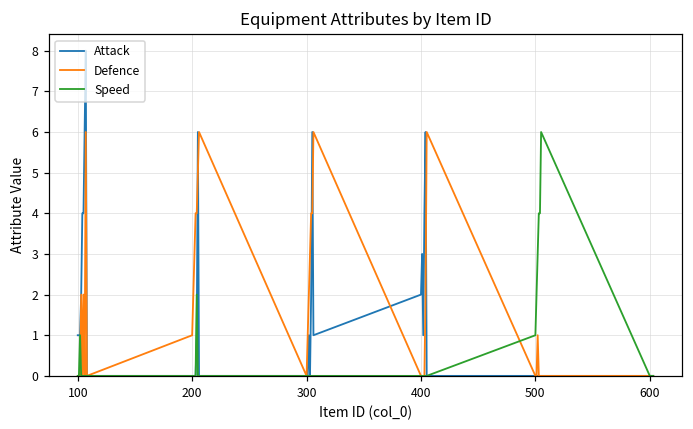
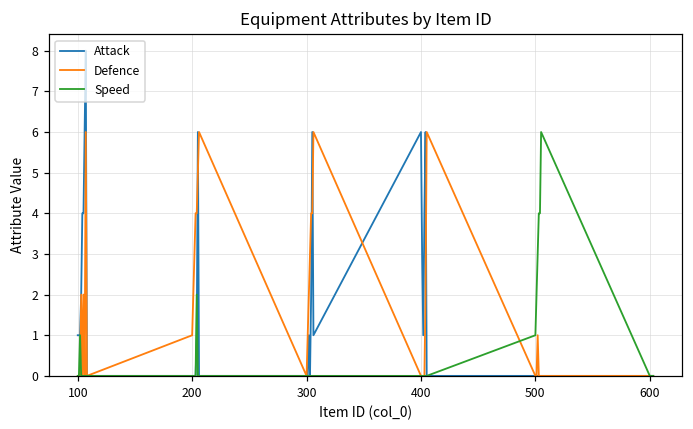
  {
    "Attack": {
-     "400": 2
+     "400": 6
    },
    "Defence": {
      "200": 1
    }
  }
